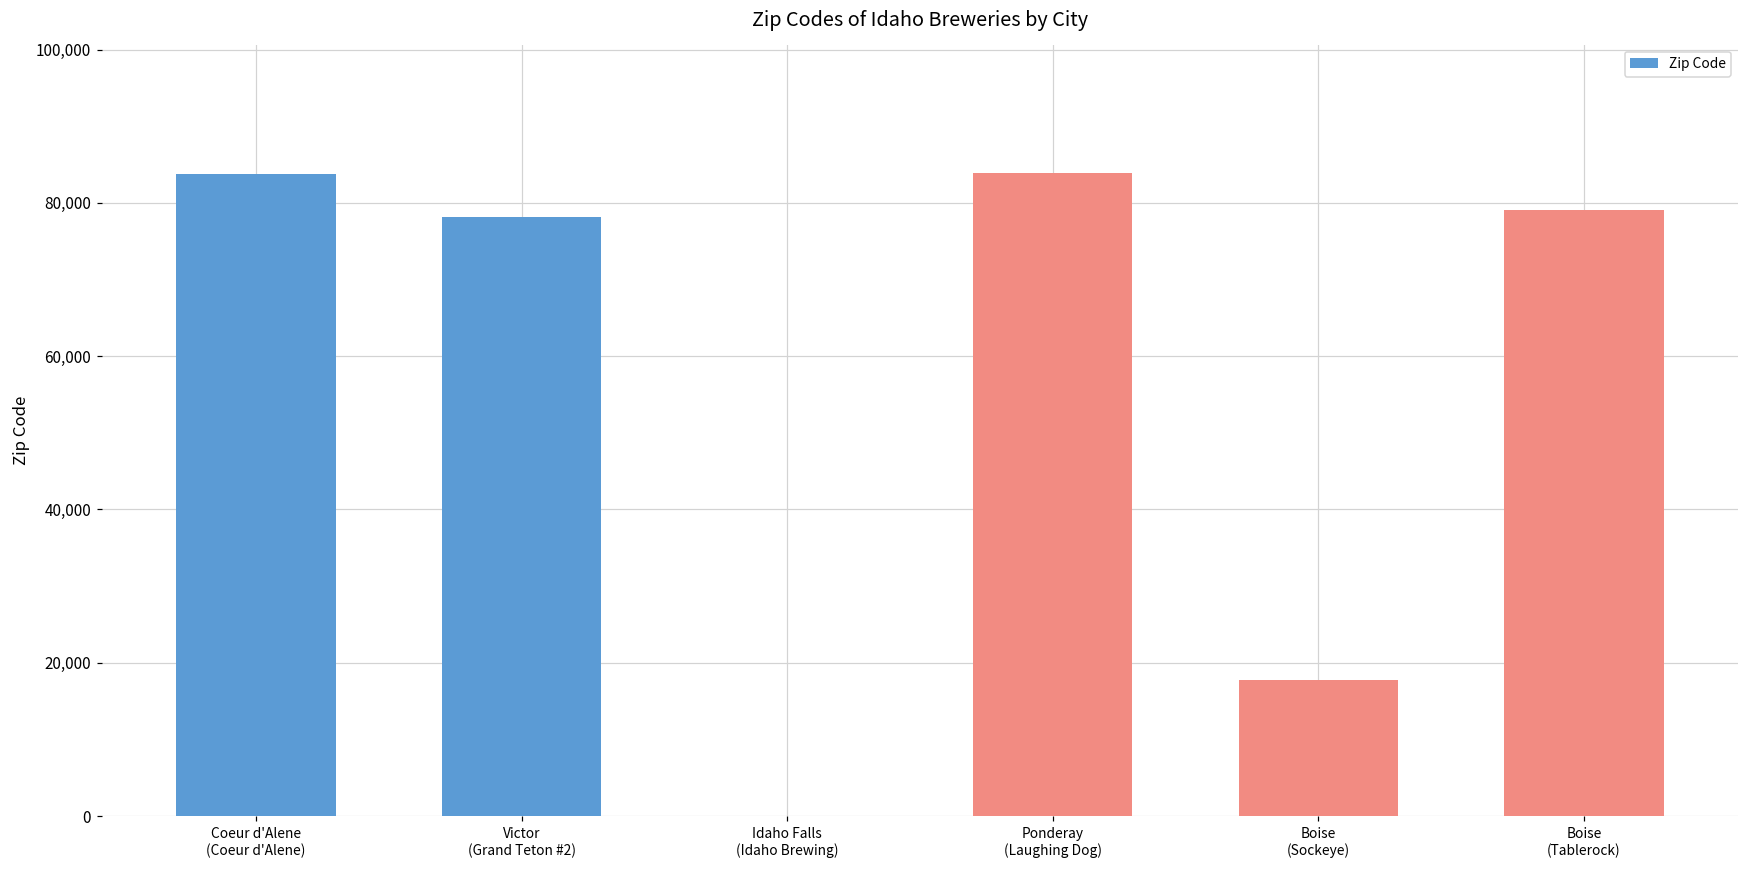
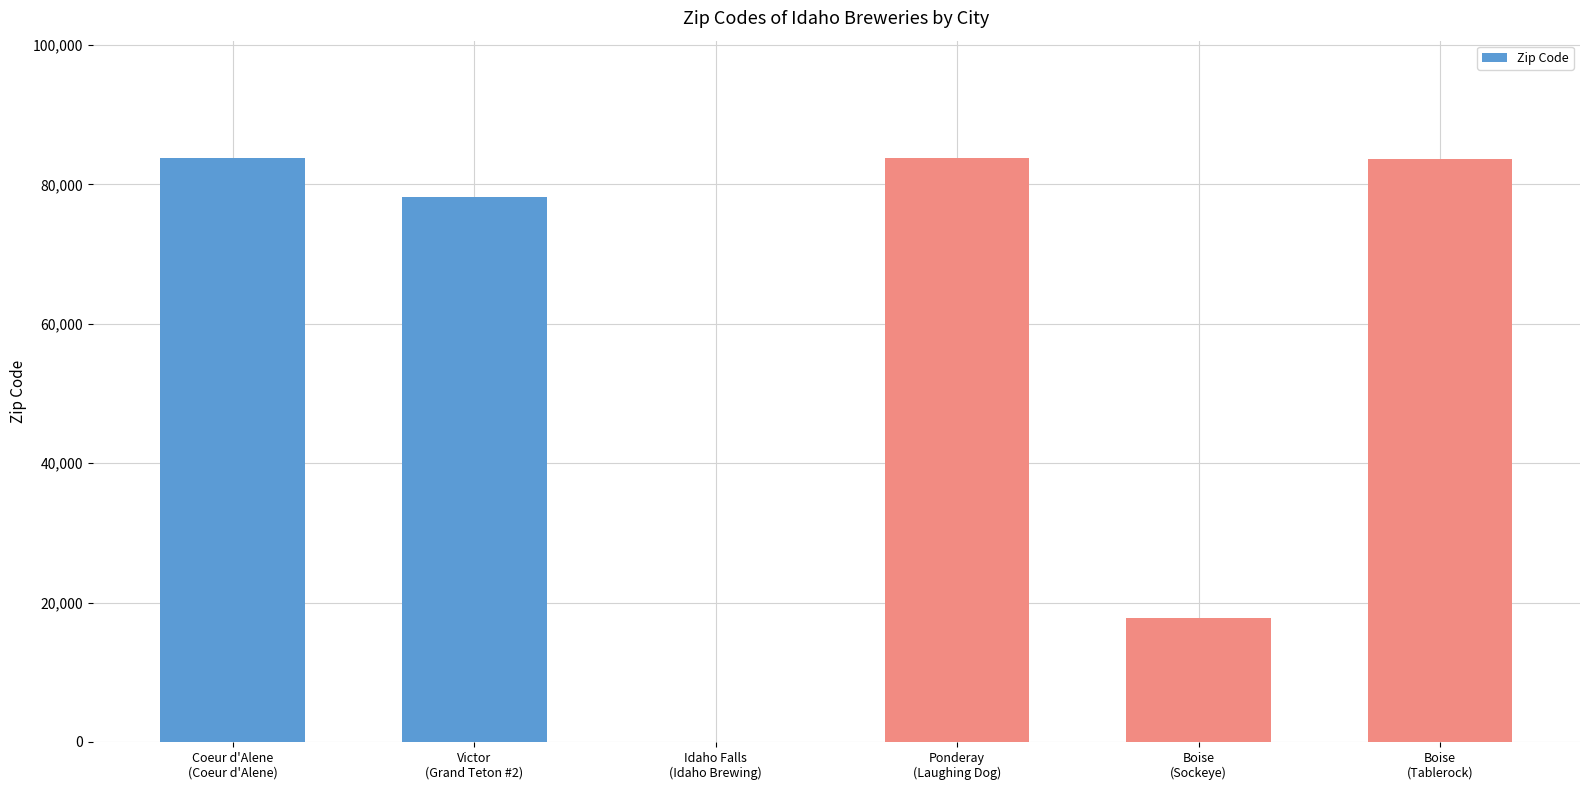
  {
    "Coeur d'Alene (Coeur d'Alene)": "84,000",
    "Victor (Grand Teton #2)": "78,000",
    "Idaho Falls (Idaho Brewing)": "0",
    "Ponderay (Laughing Dog)": "84,000",
    "Boise (Sockeye)": "18,000",
-   "Boise (Tablerock)": "79,000"
+   "Boise (Tablerock)": "84,000"
  }
